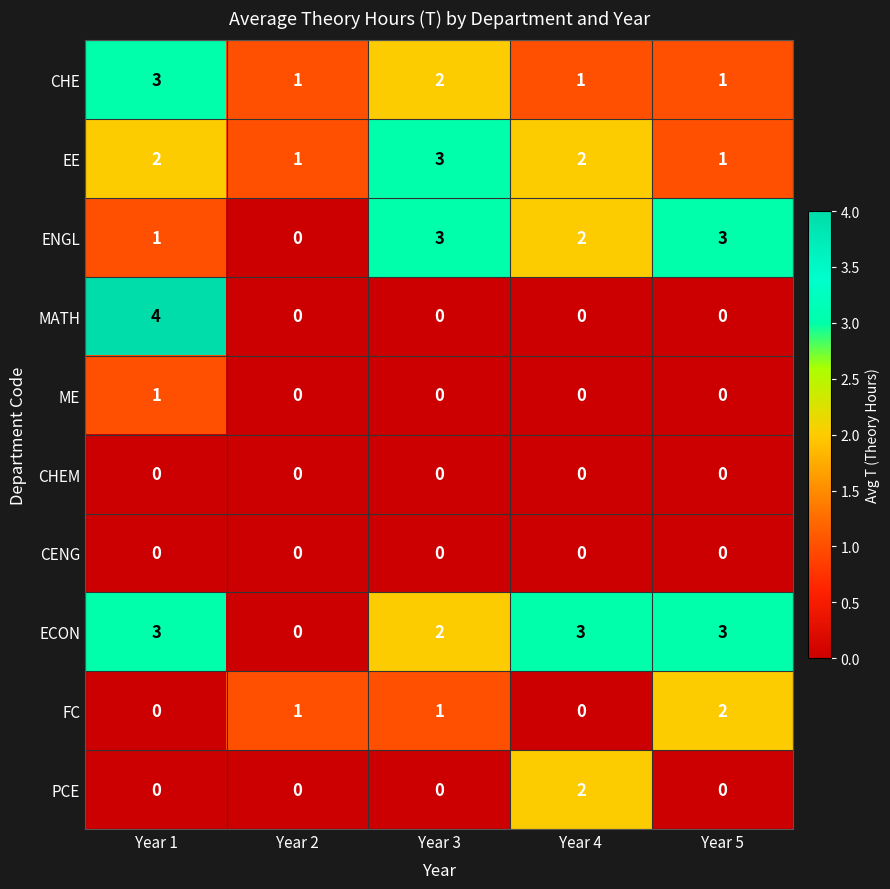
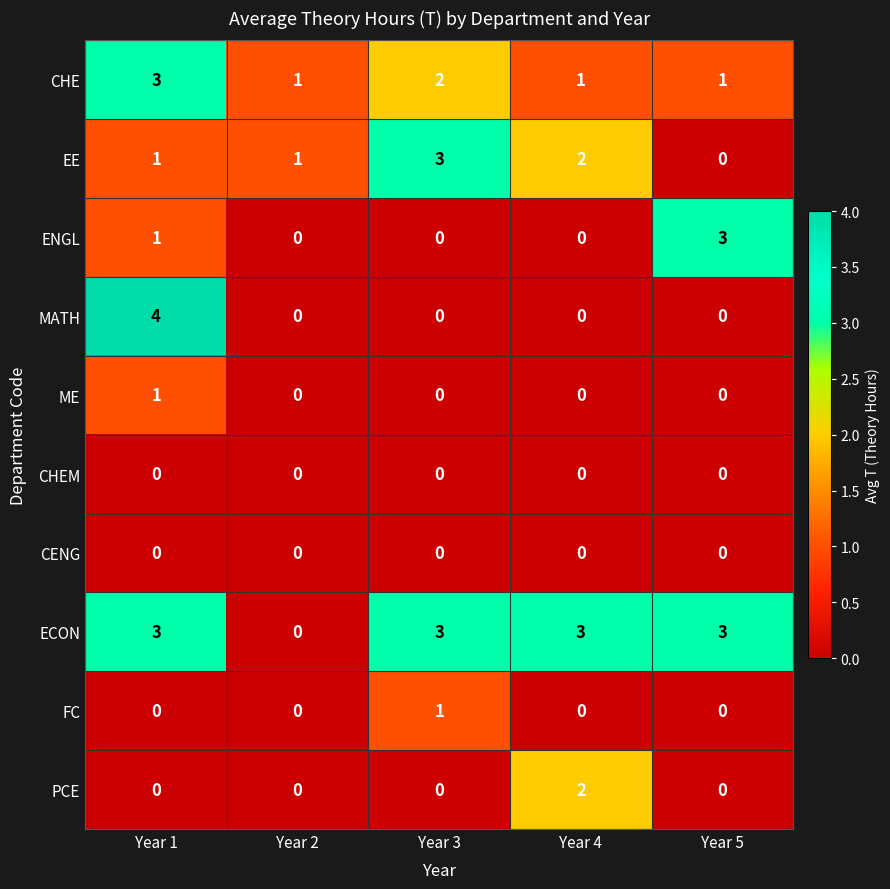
  {
    "CHE": {
      "Year 1": 3,
      "Year 2": 1,
      "Year 3": 2,
      "Year 4": 1,
      "Year 5": 1
    },
    "EE": {
-     "Year 1": 2,
+     "Year 1": 1,
      "Year 2": 1,
      "Year 3": 3,
      "Year 4": 2,
-     "Year 5": 1
+     "Year 5": 0
    },
    "ENGL": {
      "Year 1": 1,
      "Year 2": 0,
-     "Year 3": 3,
-     "Year 4": 2,
+     "Year 3": 0,
+     "Year 4": 0,
      "Year 5": 3
    },
    "MATH": {
      "Year 1": 4,
      "Year 2": 0,
      "Year 3": 0,
      "Year 4": 0,
      "Year 5": 0
    },
    "ME": {
      "Year 1": 1,
      "Year 2": 0,
      "Year 3": 0,
      "Year 4": 0,
      "Year 5": 0
    },
    "CHEM": {
      "Year 1": 0,
      "Year 2": 0,
      "Year 3": 0,
      "Year 4": 0,
      "Year 5": 0
    },
    "CENG": {
      "Year 1": 0,
      "Year 2": 0,
      "Year 3": 0,
      "Year 4": 0,
      "Year 5": 0
    },
    "ECON": {
      "Year 1": 3,
      "Year 2": 0,
-     "Year 3": 2,
+     "Year 3": 3,
      "Year 4": 3,
      "Year 5": 3
    },
    "FC": {
      "Year 1": 0,
-     "Year 2": 1,
+     "Year 2": 0,
      "Year 3": 1,
      "Year 4": 0,
-     "Year 5": 2
+     "Year 5": 0
    },
    "PCE": {
      "Year 1": 0,
      "Year 2": 0,
      "Year 3": 0,
      "Year 4": 2,
      "Year 5": 0
    }
  }
